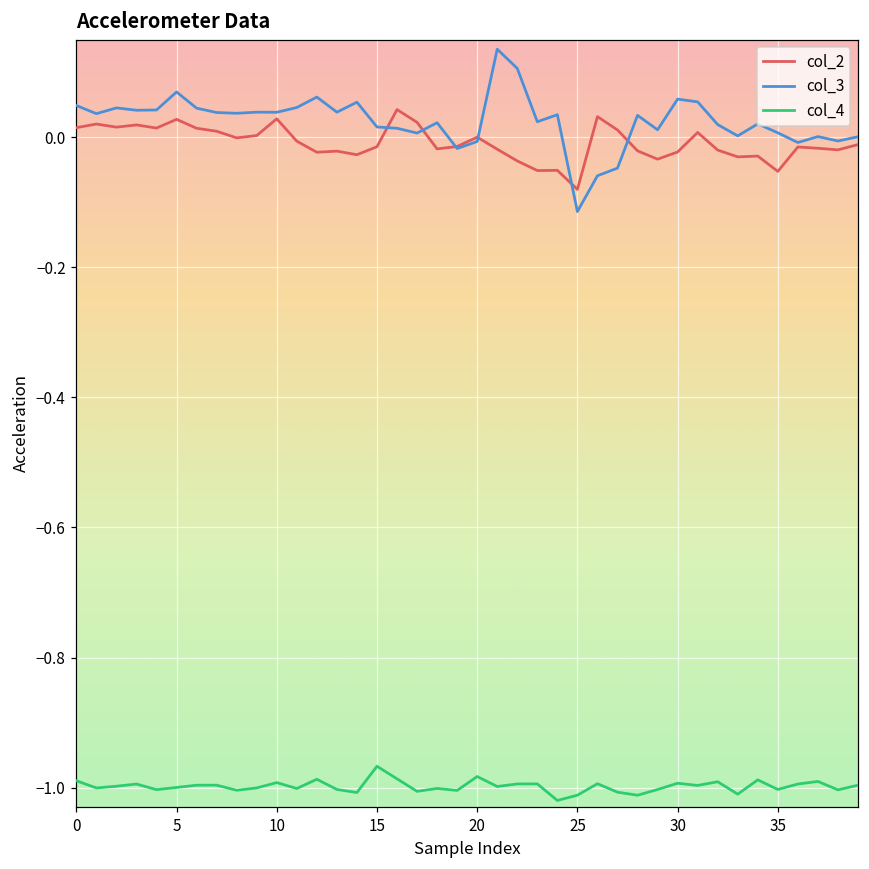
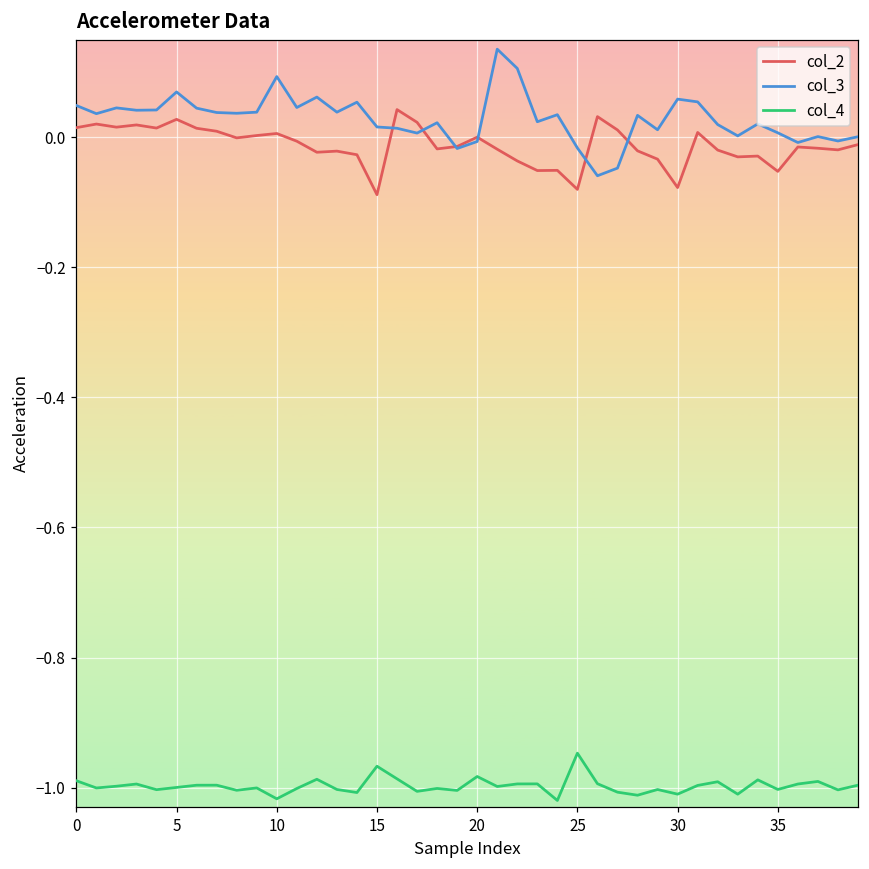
  {
    "col_2": {
      "0": 0.01,
      "5": 0.03,
-     "10": 0.03,
-     "15": -0.01,
+     "10": 0.01,
+     "15": -0.09,
      "20": 0.00,
      "25": -0.08,
-     "30": -0.02,
+     "30": -0.08,
      "35": -0.05
    },
    "col_3": {
      "0": 0.05,
      "5": 0.07,
-     "10": 0.04,
+     "10": 0.09,
      "15": 0.02,
      "20": -0.01,
-     "25": -0.11,
+     "25": -0.02,
      "30": 0.06,
      "35": 0.01
    },
    "col_4": {
      "0": -0.99,
      "5": -1.00,
-     "10": -0.99,
+     "10": -1.02,
      "15": -0.97,
      "20": -0.98,
-     "25": -1.01,
-     "30": -0.99,
+     "25": -0.95,
+     "30": -1.01,
      "35": -1.00
    }
  }
